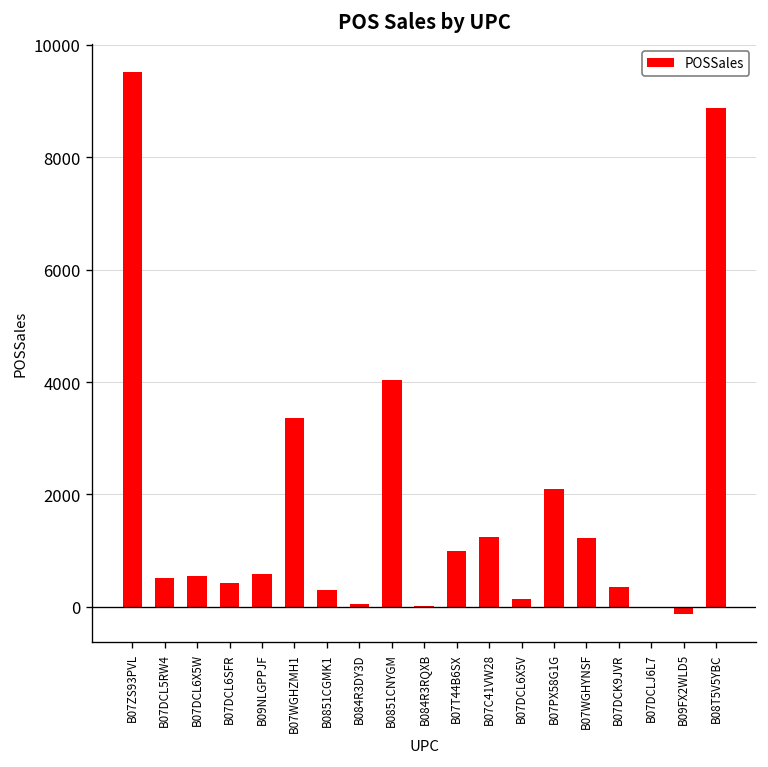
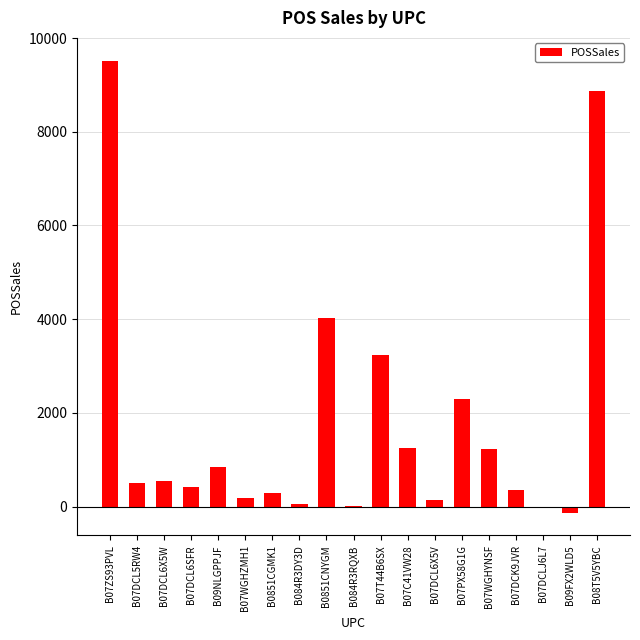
  {
    "B07ZS93PVL": 9500,
    "B07DCL5RW4": 500,
    "B07DCL6X5W": 500,
    "B07DCL6SFR": 400,
-   "B09NLGPPJF": 600,
-   "B07WGHZMH1": 3400,
+   "B09NLGPPJF": 800,
+   "B07WGHZMH1": 200,
    "B0851CGMK1": 300,
    "B084R3DY3D": 100,
    "B0851CNYGM": 4000,
-   "B07T44B6SX": 1000,
+   "B07T44B6SX": 3200,
    "B07C41VW28": 1200,
    "B07DCL6X5V": 100,
-   "B07PX58G1G": 2100,
+   "B07PX58G1G": 2300,
    "B07WGHYNSF": 1200,
    "B07DCK9JVR": 400,
    "B09FX2WLD5": -100,
    "B08T5V5YBC": 8900
  }
